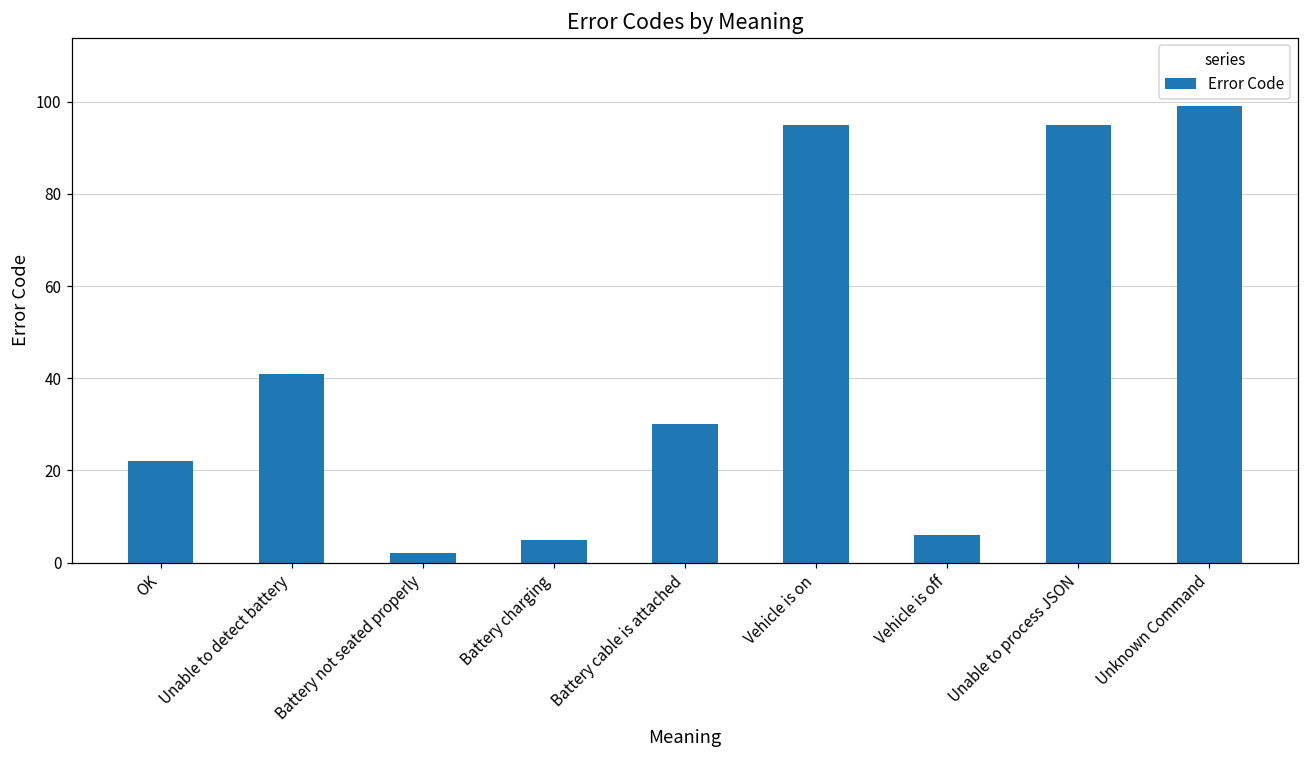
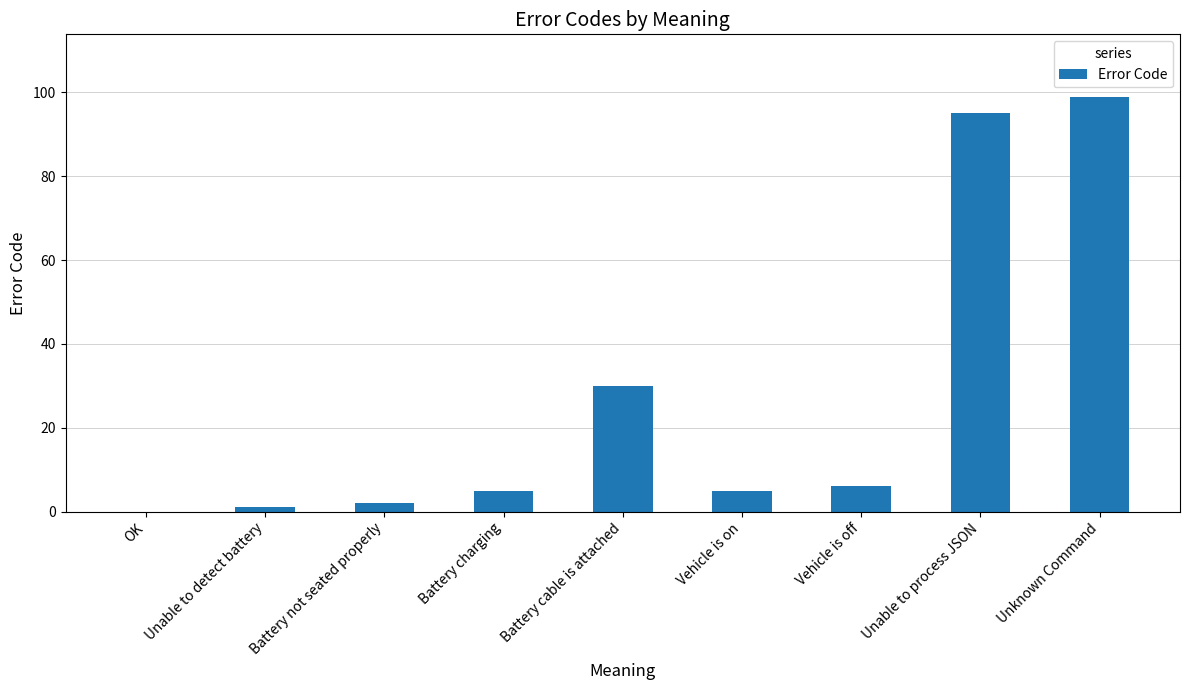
  {
-   "OK": 22,
-   "Unable to detect battery": 41,
+   "OK": 0,
+   "Unable to detect battery": 1,
    "Battery not seated properly": 2,
    "Battery charging": 5,
    "Battery cable is attached": 30,
-   "Vehicle is on": 95,
+   "Vehicle is on": 5,
    "Vehicle is off": 6,
    "Unable to process JSON": 95,
    "Unknown Command": 99
  }
